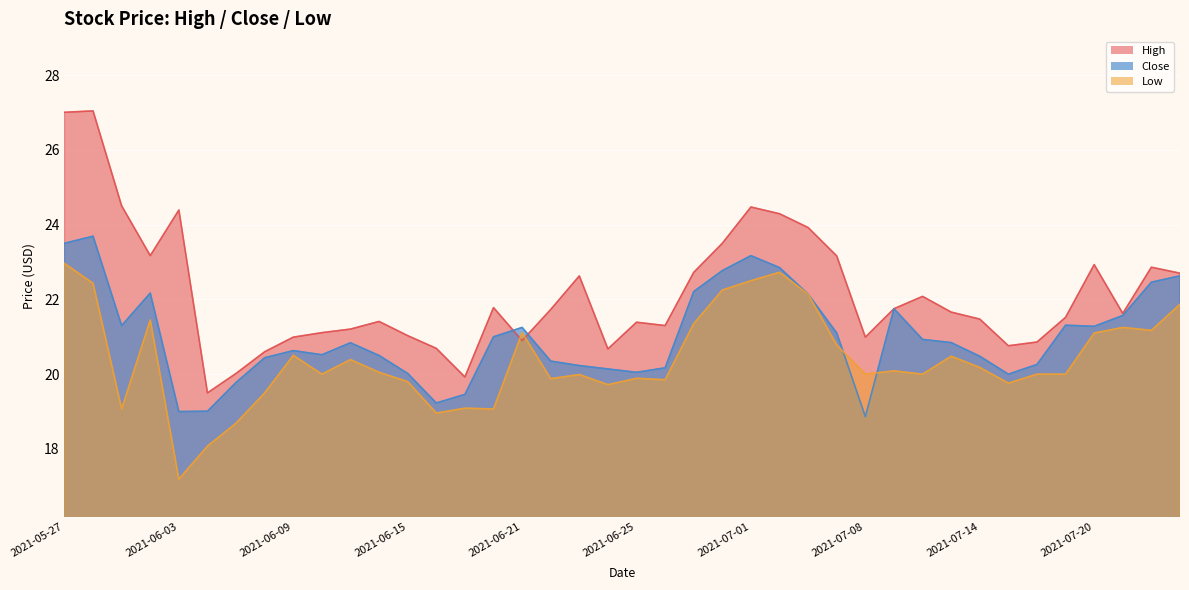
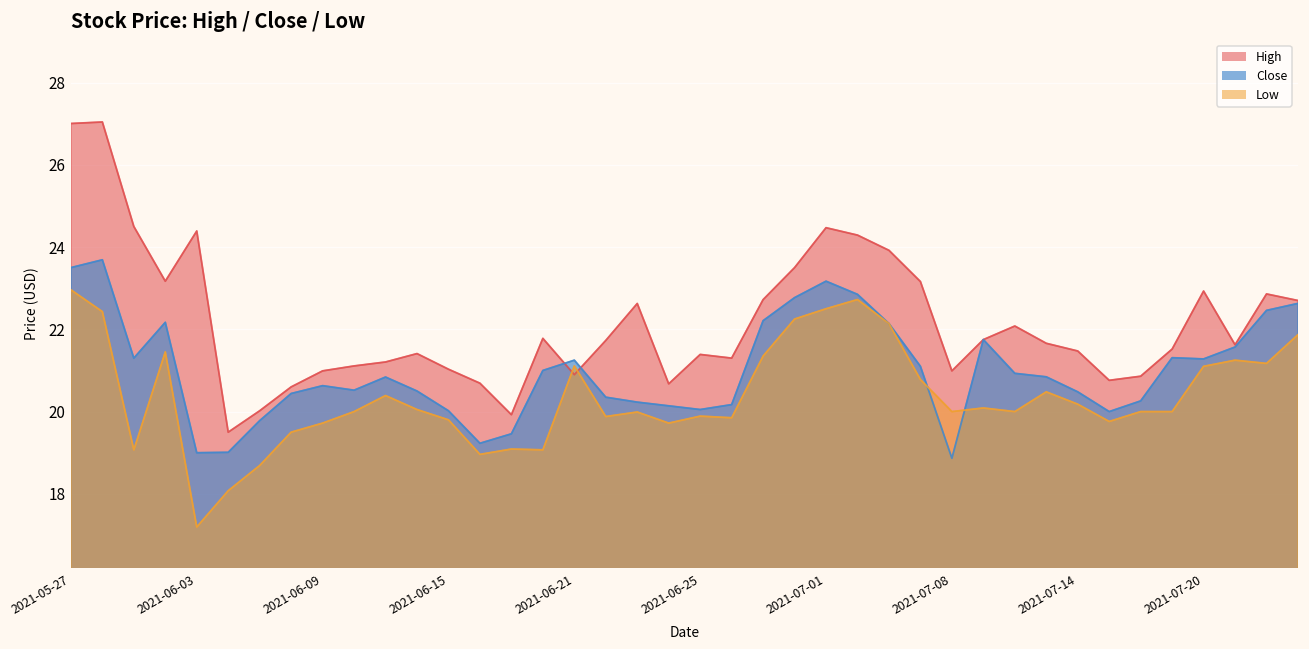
  {
    "High": {
      "2021-05-27": 27.0,
      "2021-06-03": 24.4,
      "2021-06-09": 21.0,
      "2021-06-15": 21.0,
      "2021-06-21": 20.9,
      "2021-06-25": 21.4,
      "2021-07-01": 24.5,
      "2021-07-08": 21.0,
      "2021-07-14": 21.5,
      "2021-07-20": 22.9
    },
    "Close": {
      "2021-05-27": 23.5,
      "2021-06-03": 19.0,
      "2021-06-09": 20.6,
      "2021-06-15": 20.0,
      "2021-06-21": 21.3,
      "2021-06-25": 20.0,
      "2021-07-01": 23.2,
      "2021-07-08": 18.9,
      "2021-07-14": 20.5,
      "2021-07-20": 21.3
    },
    "Low": {
      "2021-05-27": 23.0,
      "2021-06-03": 17.2,
-     "2021-06-09": 20.5,
+     "2021-06-09": 19.7,
      "2021-06-15": 19.8,
      "2021-06-21": 21.1,
      "2021-06-25": 19.9,
      "2021-07-01": 22.5,
      "2021-07-08": 20.0,
      "2021-07-14": 20.2,
      "2021-07-20": 21.1
    }
  }
